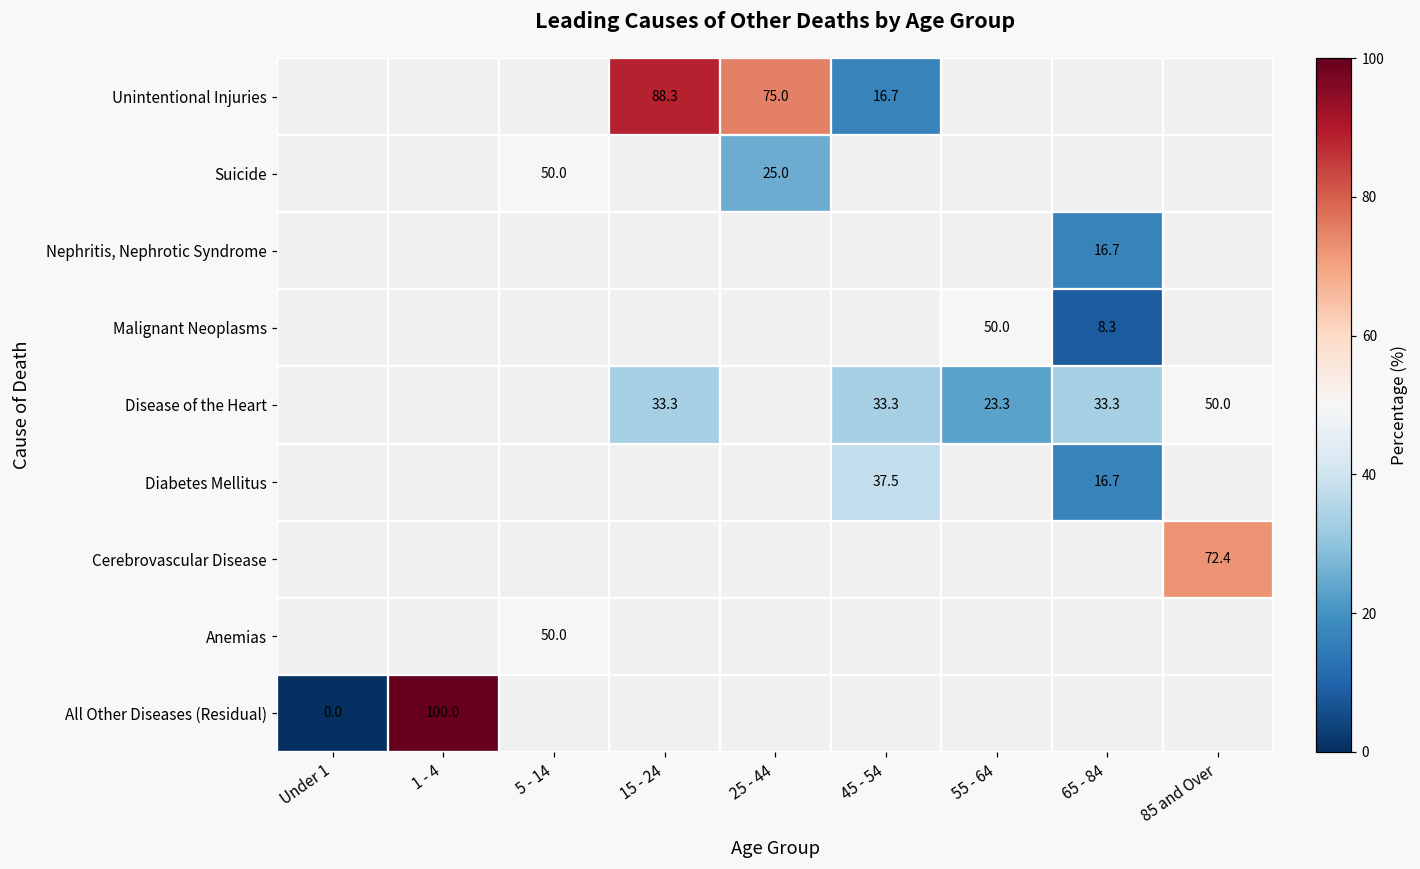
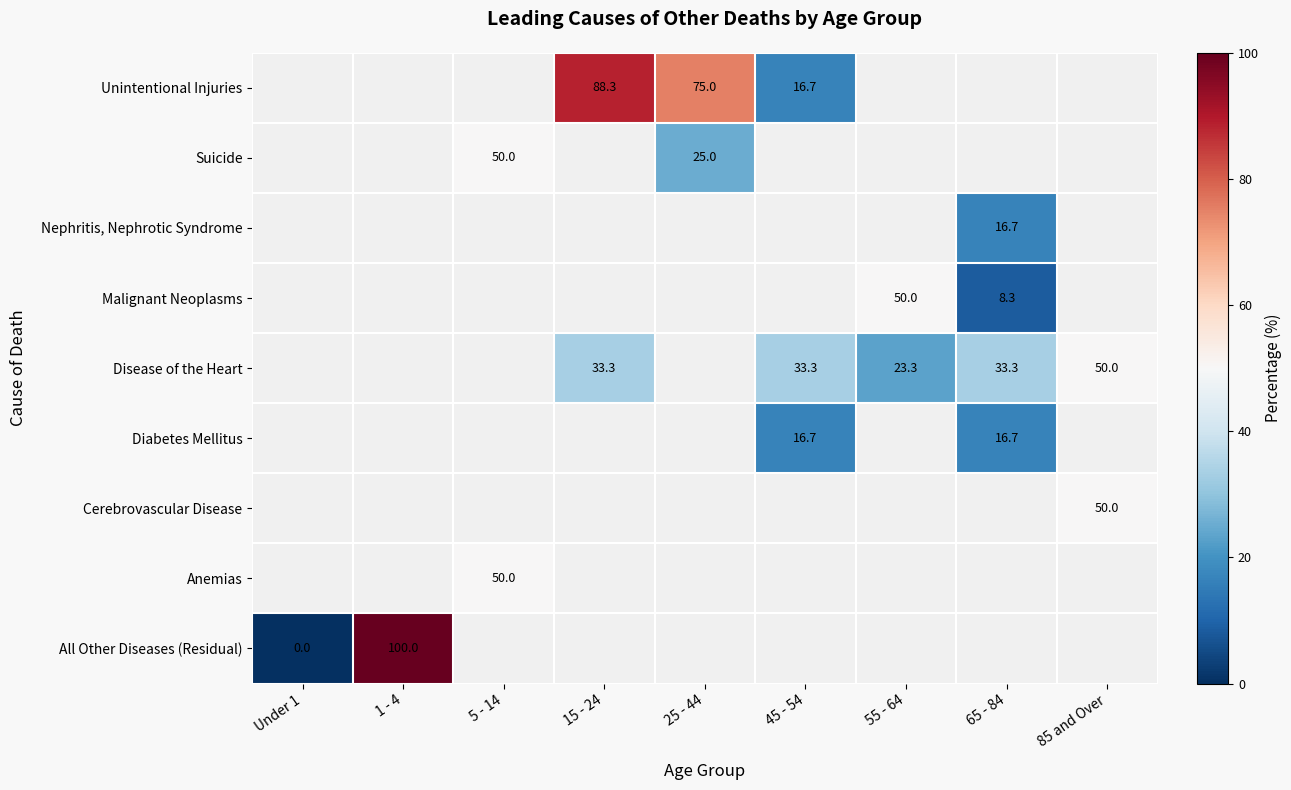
  {
    "Unintentional Injuries": {
      "15 - 24": 88.3,
      "25 - 44": 75.0,
      "45 - 54": 16.7
    },
    "Suicide": {
      "5 - 14": 50.0,
      "25 - 44": 25.0
    },
    "Nephritis, Nephrotic Syndrome": {
      "65 - 84": 16.7
    },
    "Malignant Neoplasms": {
      "55 - 64": 50.0,
      "65 - 84": 8.3
    },
    "Disease of the Heart": {
      "15 - 24": 33.3,
      "45 - 54": 33.3,
      "55 - 64": 23.3,
      "65 - 84": 33.3,
      "85 and Over": 50.0
    },
    "Diabetes Mellitus": {
-     "45 - 54": 37.5,
+     "45 - 54": 16.7,
      "65 - 84": 16.7
    },
    "Cerebrovascular Disease": {
-     "85 and Over": 72.4
+     "85 and Over": 50.0
    },
    "Anemias": {
      "5 - 14": 50.0
    },
    "All Other Diseases (Residual)": {
      "Under 1": 0.0,
      "1 - 4": 100.0
    }
  }
